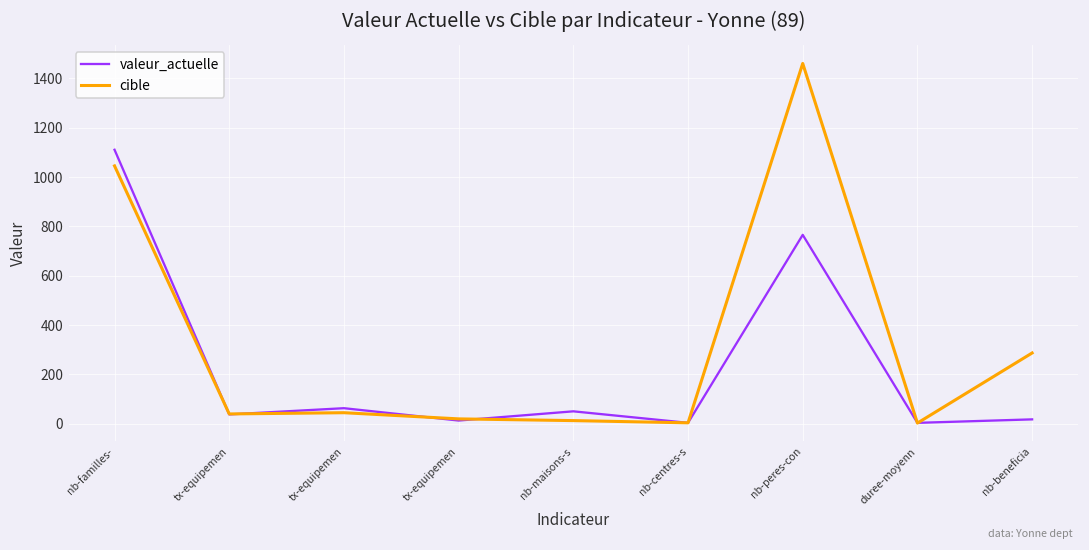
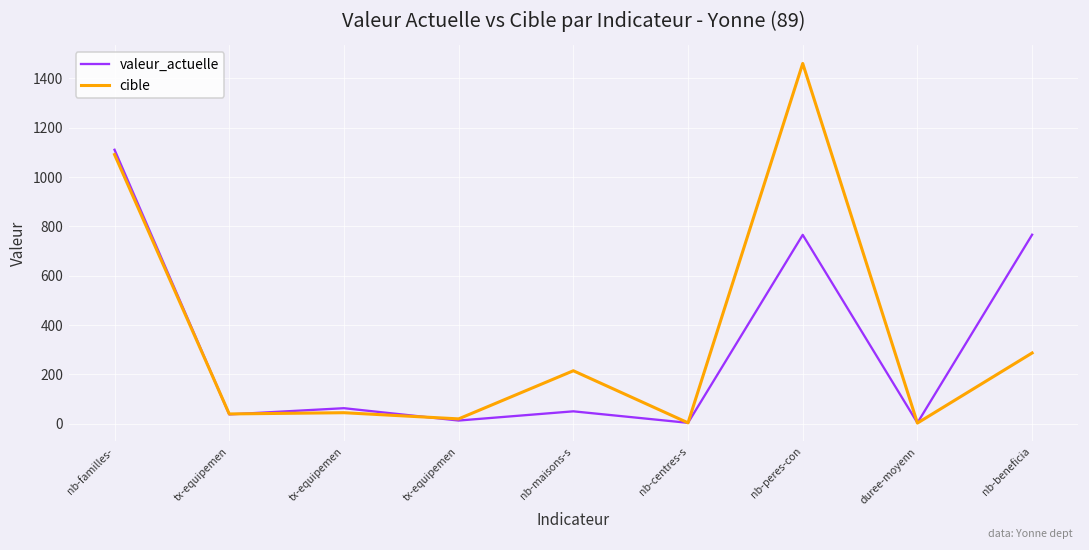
  {
    "valeur_actuelle": {
      "nb-familles-": 1110,
      "nb-maisons-s": 50,
      "nb-peres-con": 770,
-     "nb-beneficia": 20
+     "nb-beneficia": 770
    },
    "cible": {
-     "nb-familles-": 1050,
-     "nb-maisons-s": 10,
+     "nb-familles-": 1090,
+     "nb-maisons-s": 220,
      "nb-peres-con": 1460,
      "nb-beneficia": 290
    }
  }
